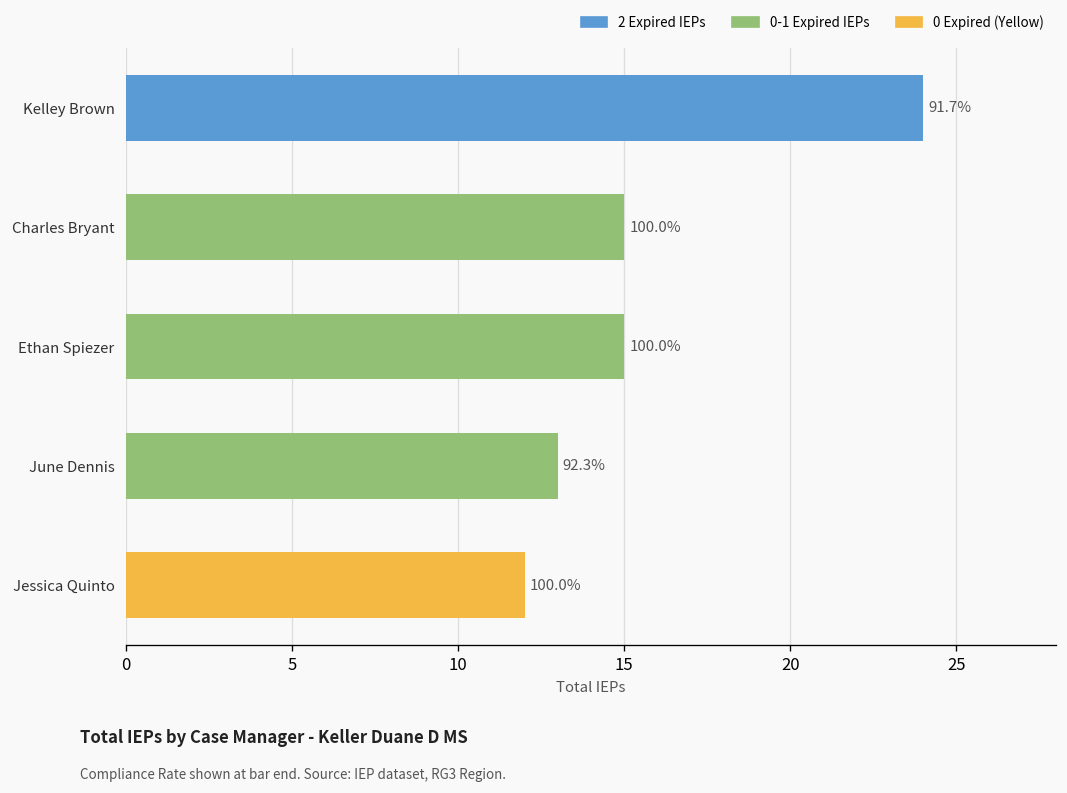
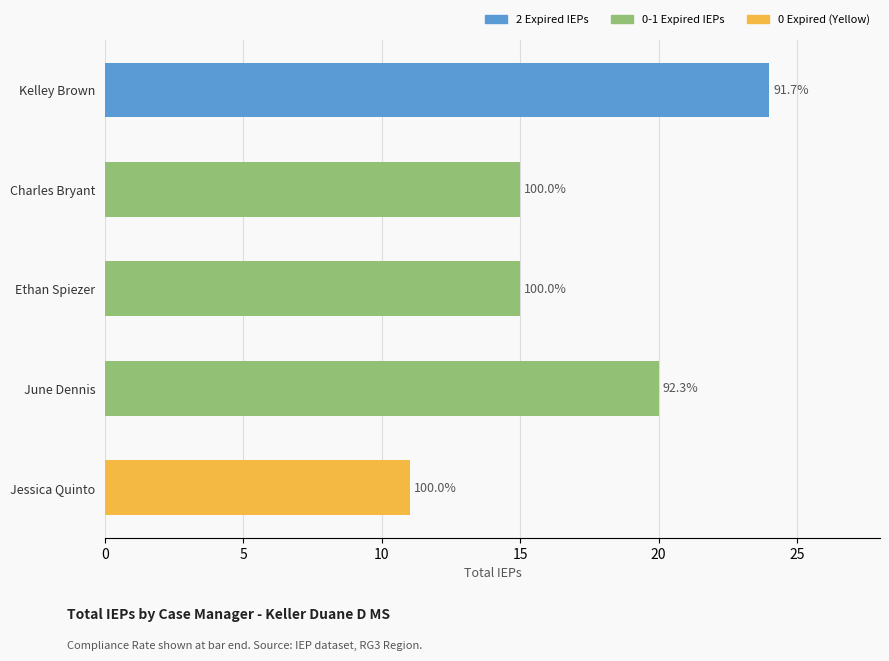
  {
-   "June Dennis": 13,
-   "Jessica Quinto": 12
+   "June Dennis": 20,
+   "Jessica Quinto": 11
  }
